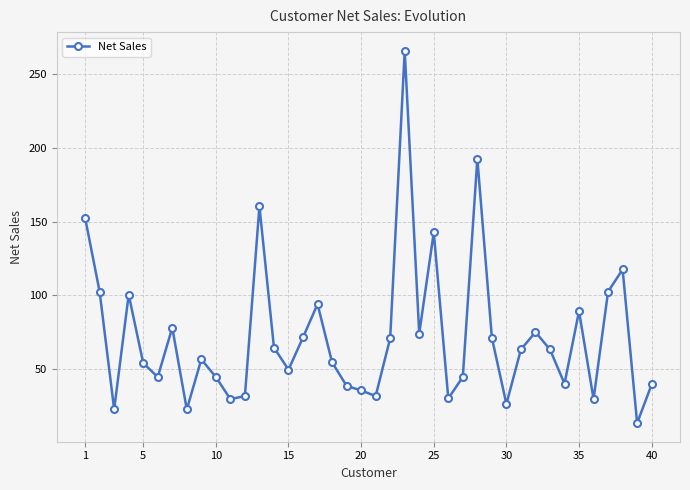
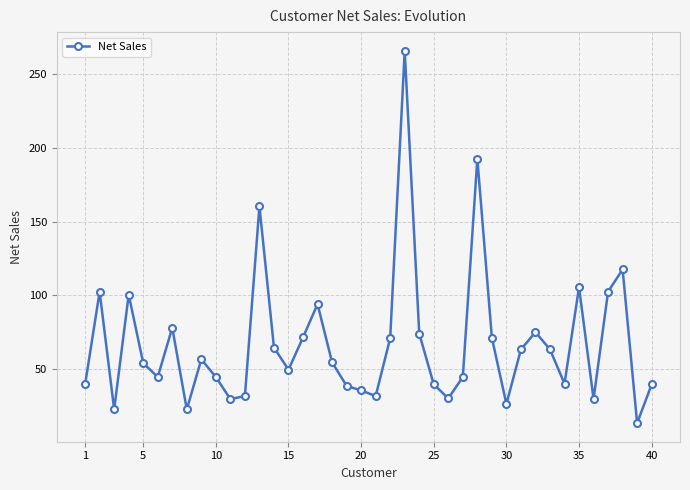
  {
-   "1": 153,
+   "1": 40,
    "5": 54,
    "10": 45,
    "15": 50,
    "20": 35,
-   "25": 143,
+   "25": 40,
    "30": 26,
-   "35": 89,
+   "35": 106,
    "40": 40
  }
